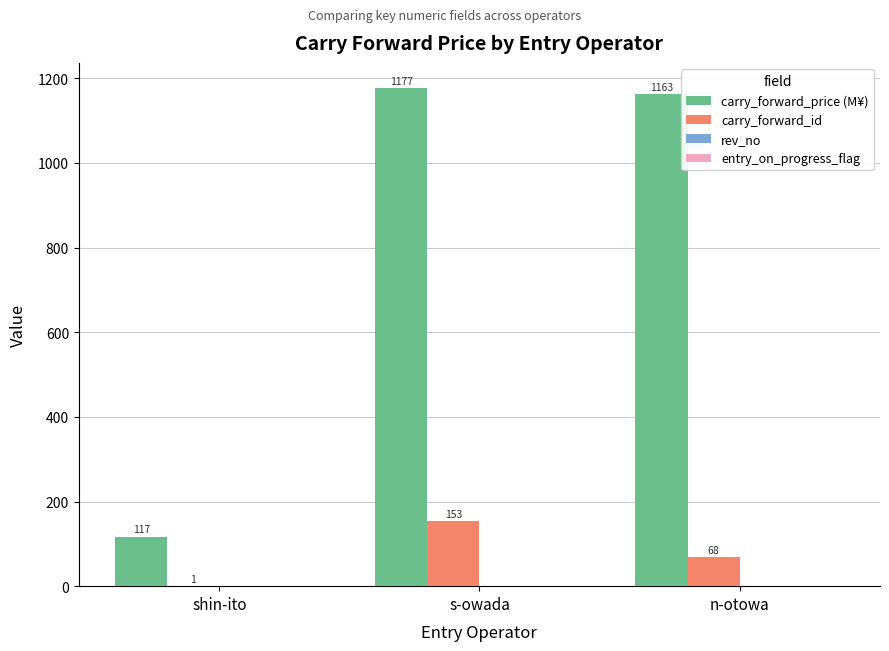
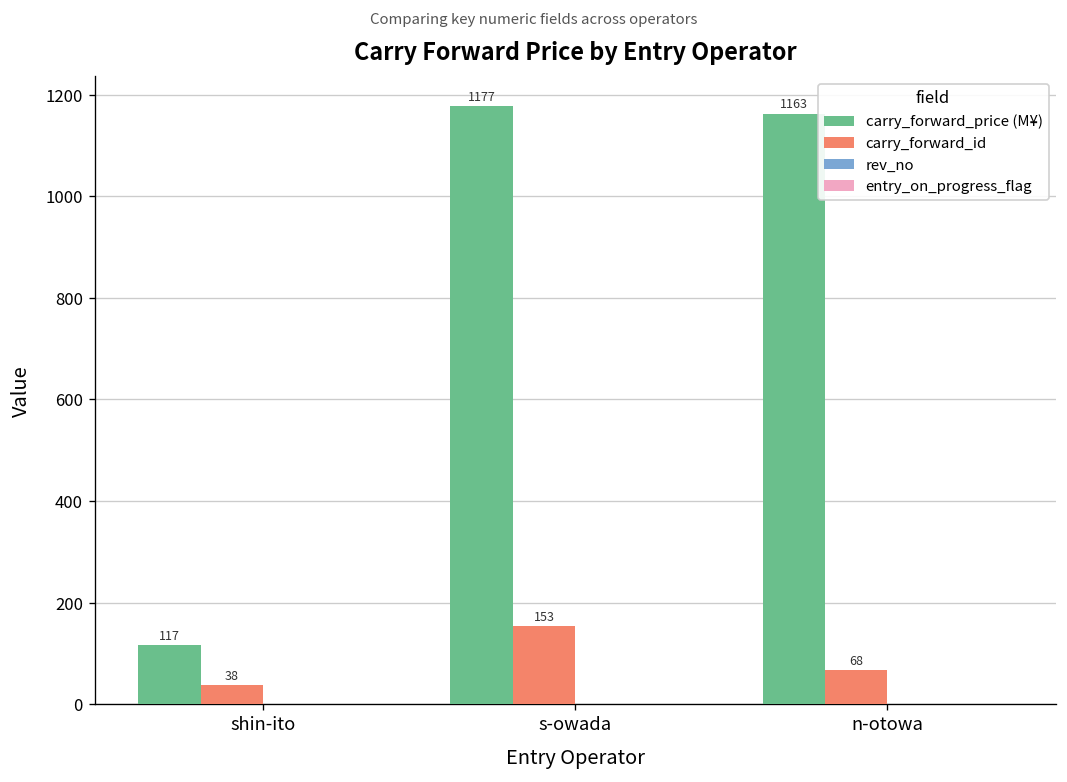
  {
    "carry_forward_price (M¥)": {
      "shin-ito": 117,
      "s-owada": 1177,
      "n-otowa": 1163
    },
    "carry_forward_id": {
-     "shin-ito": 1,
+     "shin-ito": 38,
      "s-owada": 153,
      "n-otowa": 68
    },
    "rev_no": {
      "shin-ito": 0,
      "s-owada": 0,
      "n-otowa": 0
    },
    "entry_on_progress_flag": {
      "shin-ito": 0,
      "s-owada": 0,
      "n-otowa": 0
    }
  }
